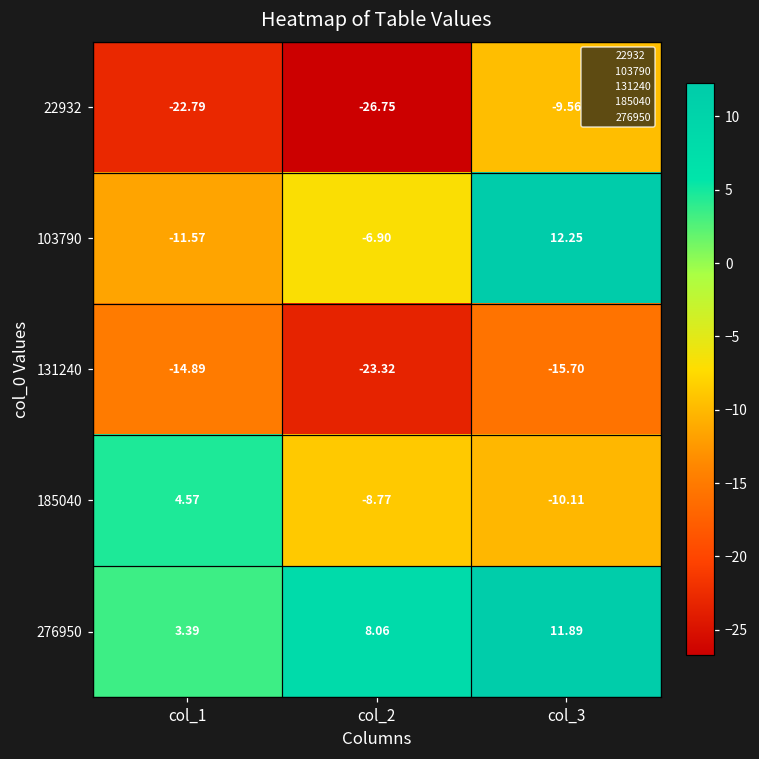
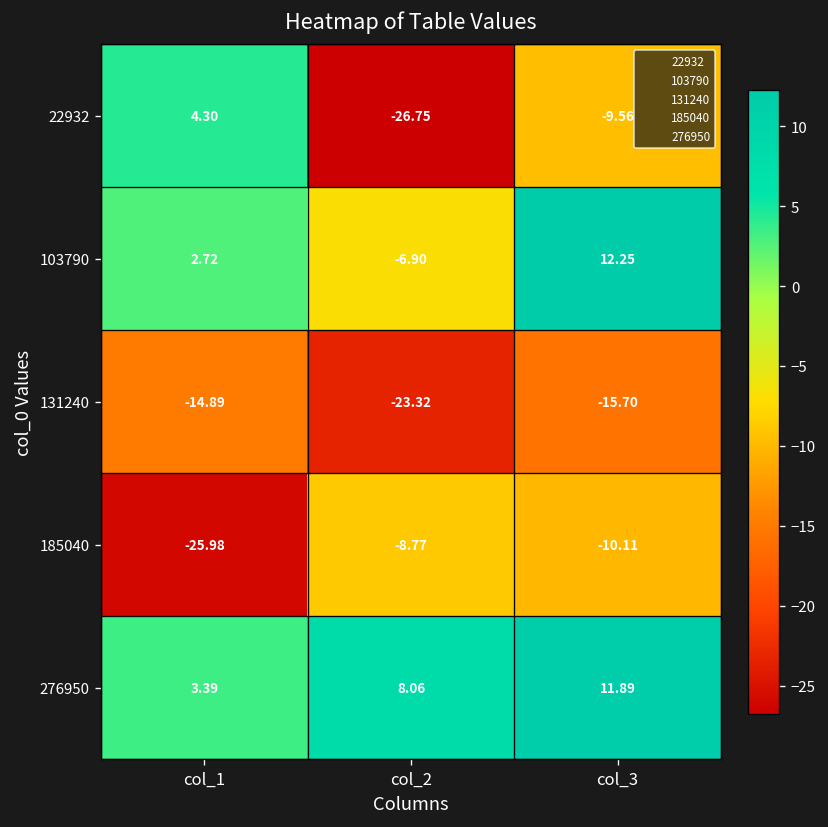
  {
    "22932": {
-     "col_1": -22.79,
+     "col_1": 4.30,
      "col_2": -26.75
    },
    "103790": {
-     "col_1": -11.57,
+     "col_1": 2.72,
      "col_2": -6.90,
      "col_3": 12.25
    },
    "131240": {
      "col_1": -14.89,
      "col_2": -23.32,
      "col_3": -15.70
    },
    "185040": {
-     "col_1": 4.57,
+     "col_1": -25.98,
      "col_2": -8.77,
      "col_3": -10.11
    },
    "276950": {
      "col_1": 3.39,
      "col_2": 8.06,
      "col_3": 11.89
    }
  }
